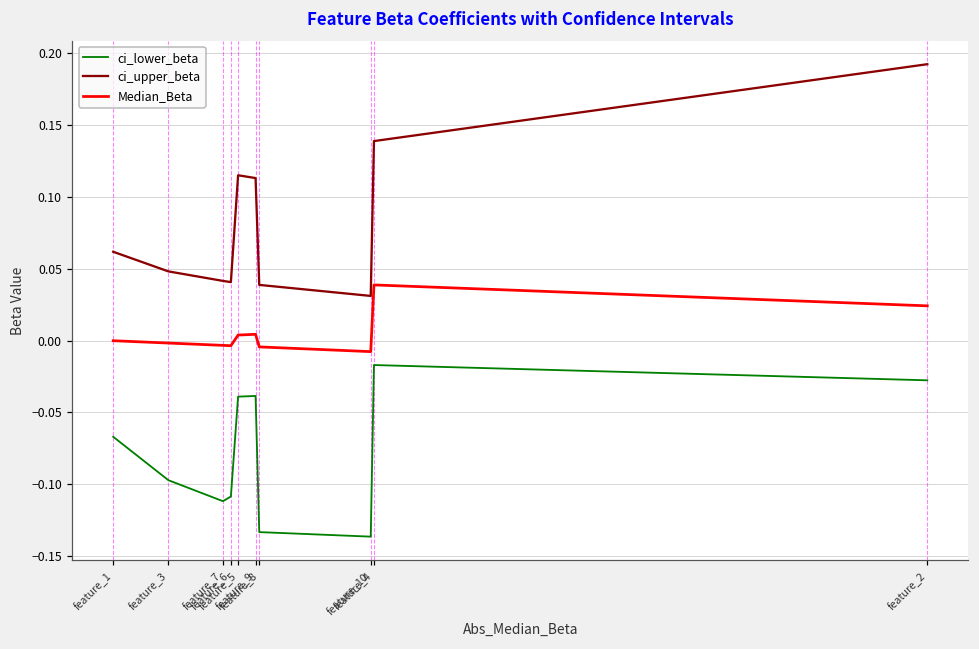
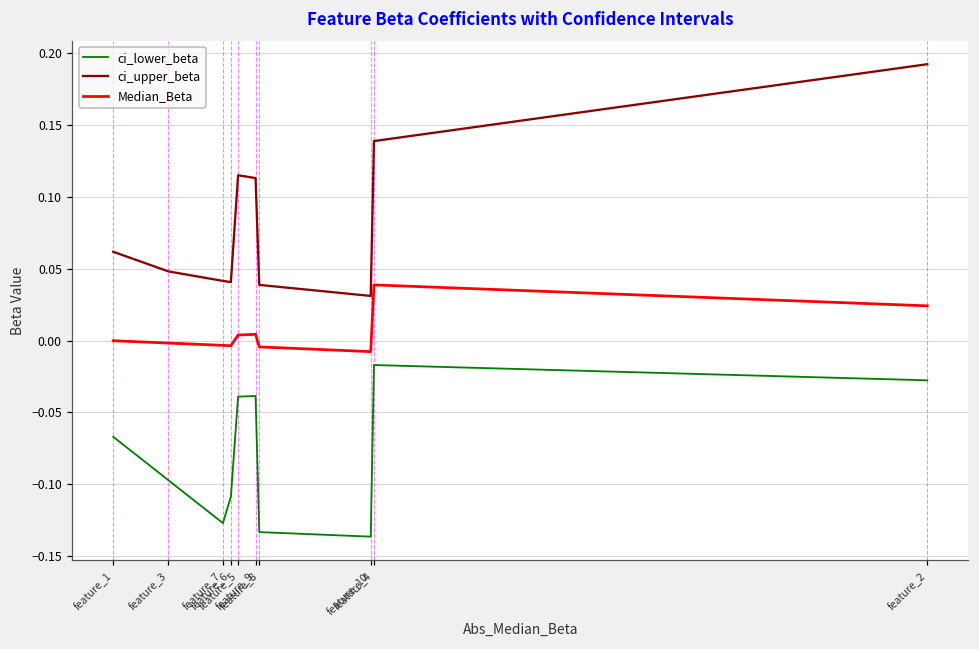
  {
    "ci_lower_beta": {
      "feature_1": -0.067,
      "feature_3": -0.097,
-     "feature_7": -0.112,
+     "feature_7": -0.127,
      "feature_6": -0.109,
      "feature_5": -0.039,
      "feature_9": -0.039,
      "feature_8": -0.133,
      "feature_10": -0.136,
      "feature_4": -0.017,
      "feature_2": -0.028
    },
    "ci_upper_beta": {
      "feature_1": 0.062,
      "feature_3": 0.048,
      "feature_7": 0.041,
      "feature_6": 0.041,
      "feature_5": 0.115,
      "feature_9": 0.113,
      "feature_8": 0.039,
      "feature_10": 0.031,
      "feature_4": 0.139,
      "feature_2": 0.192
    },
    "Median_Beta": {
      "feature_1": 0.000,
      "feature_3": -0.002,
      "feature_7": -0.003,
      "feature_6": -0.004,
      "feature_5": 0.004,
      "feature_9": 0.004,
      "feature_8": -0.004,
      "feature_10": -0.008,
      "feature_4": 0.039,
      "feature_2": 0.024
    }
  }
